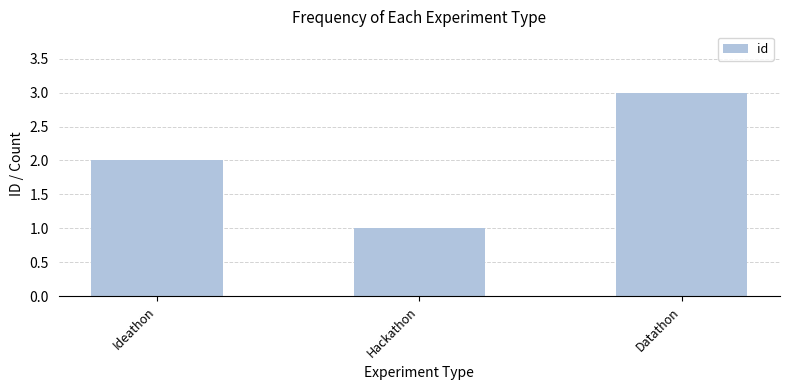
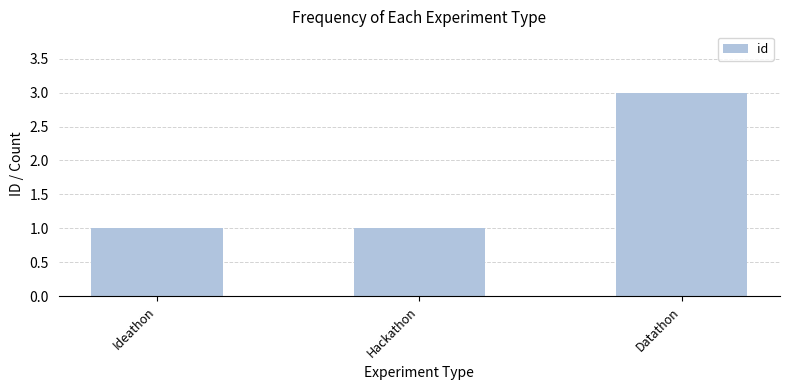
  {
-   "Ideathon": 2,
+   "Ideathon": 1,
    "Hackathon": 1,
    "Datathon": 3
  }
